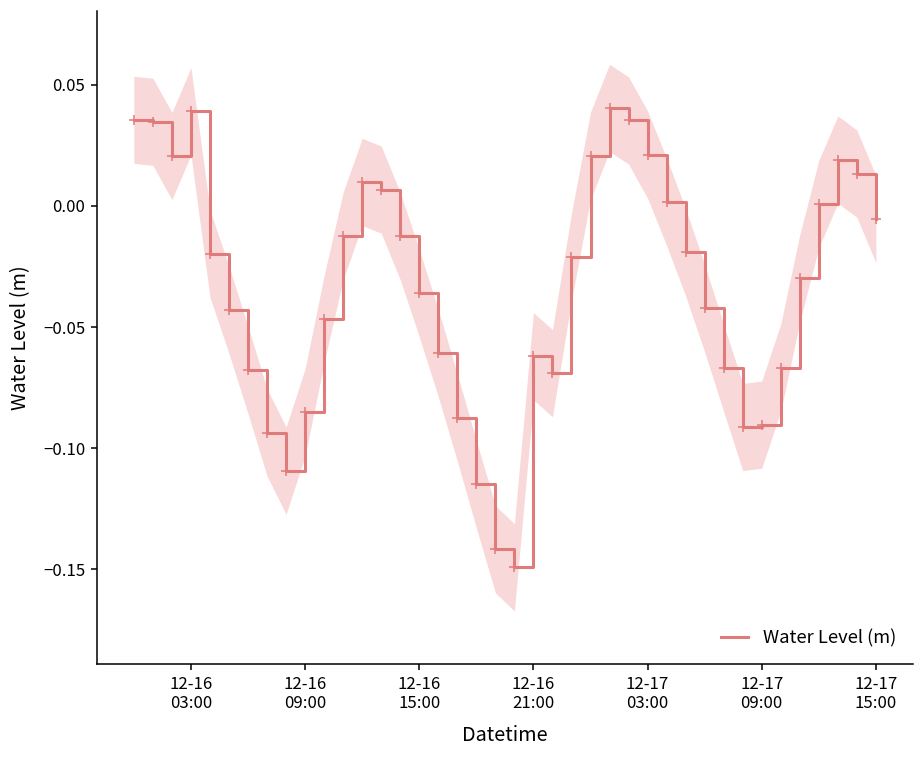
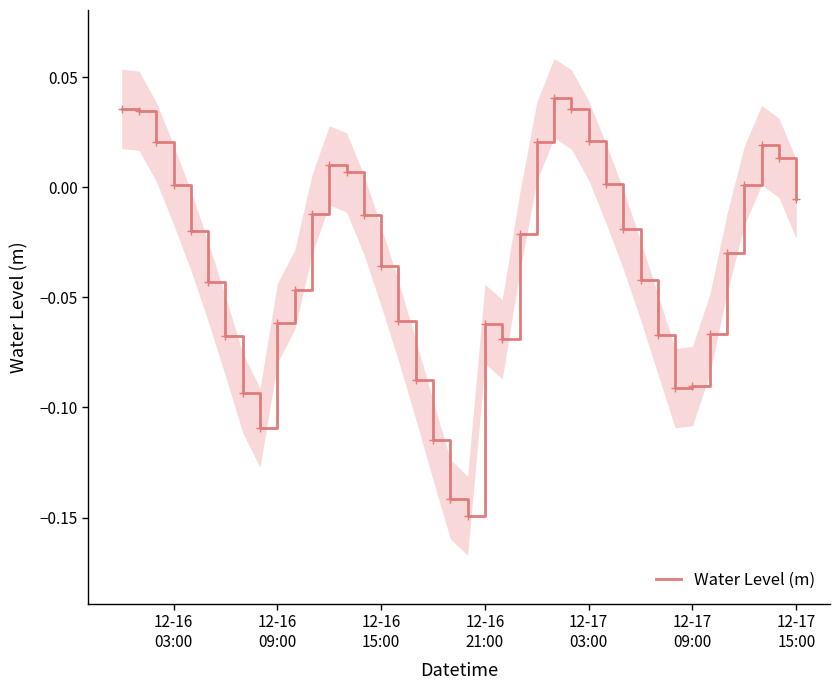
  {
    "Water Level (m)": {
-     "12-16 03:00": 0.039,
-     "12-16 09:00": -0.085,
+     "12-16 03:00": 0.001,
+     "12-16 09:00": -0.062,
      "12-16 15:00": -0.036,
      "12-16 21:00": -0.062,
      "12-17 03:00": 0.021,
      "12-17 09:00": -0.090,
      "12-17 15:00": -0.005
    }
  }
